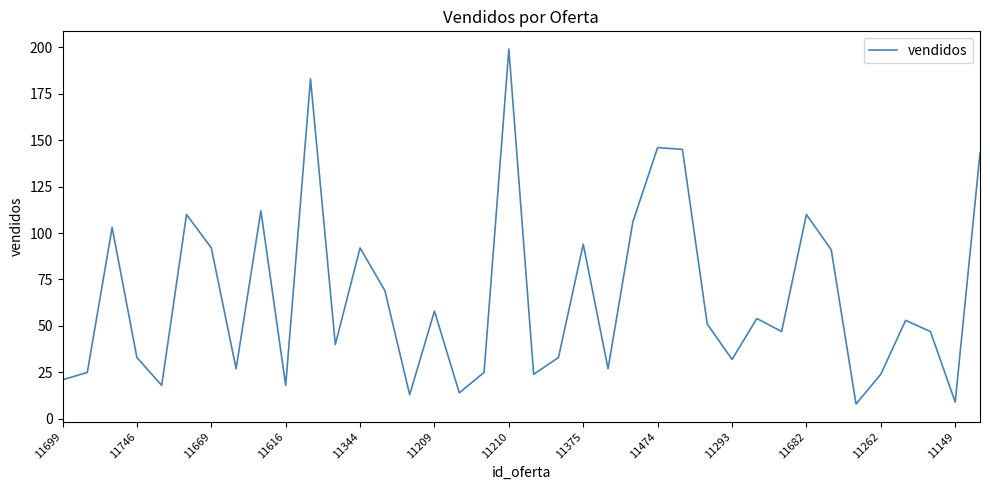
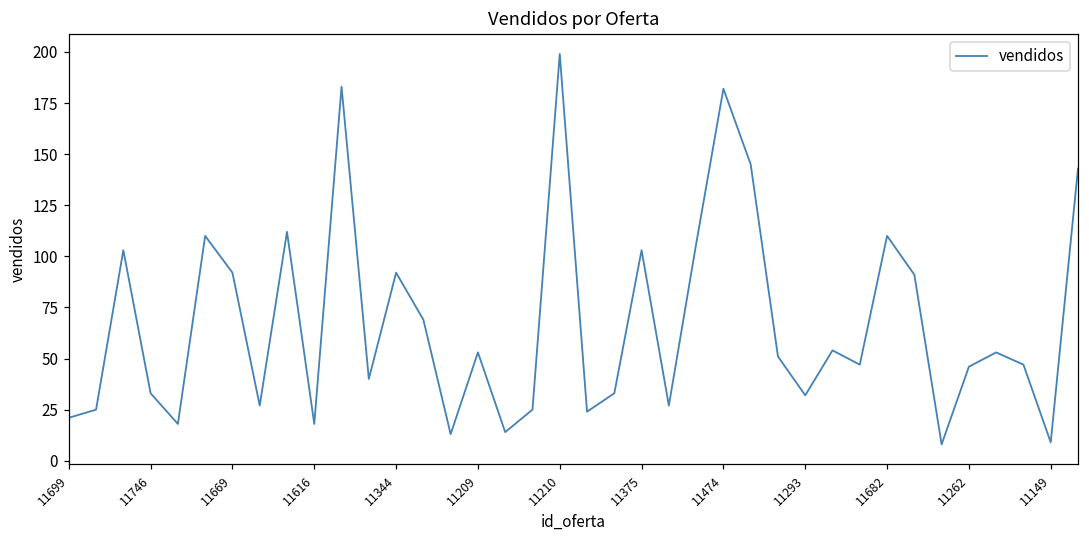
  {
    "11699": 21,
    "11746": 33,
    "11669": 92,
    "11616": 18,
    "11344": 92,
-   "11209": 58,
+   "11209": 53,
    "11210": 199,
-   "11375": 94,
-   "11474": 146,
+   "11375": 103,
+   "11474": 182,
    "11293": 32,
    "11682": 110,
-   "11262": 24,
+   "11262": 46,
    "11149": 9
  }
